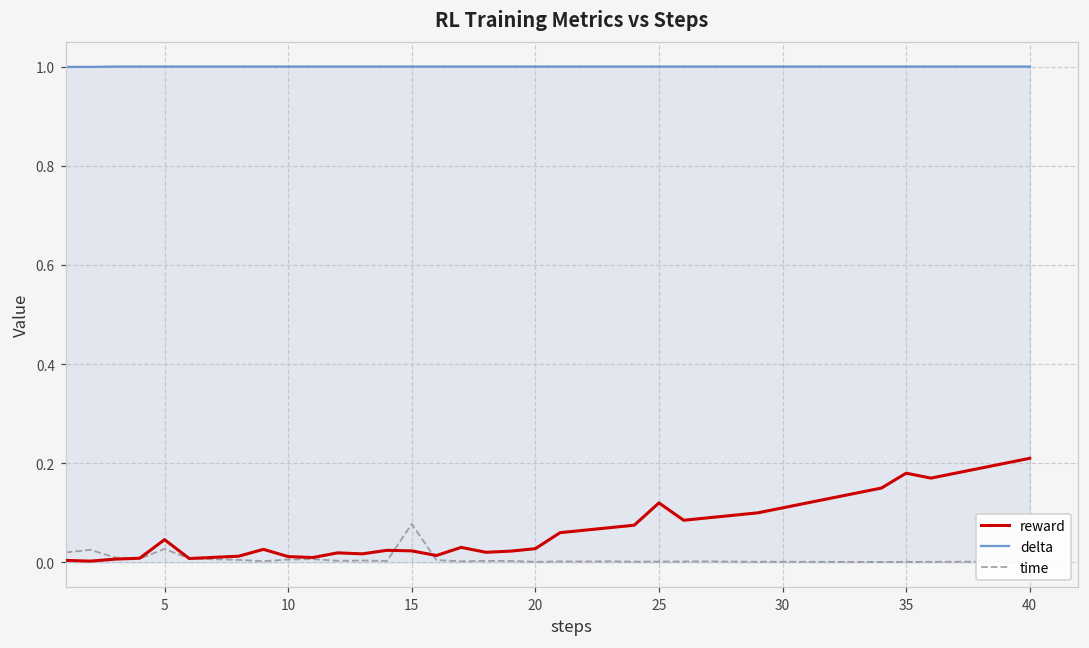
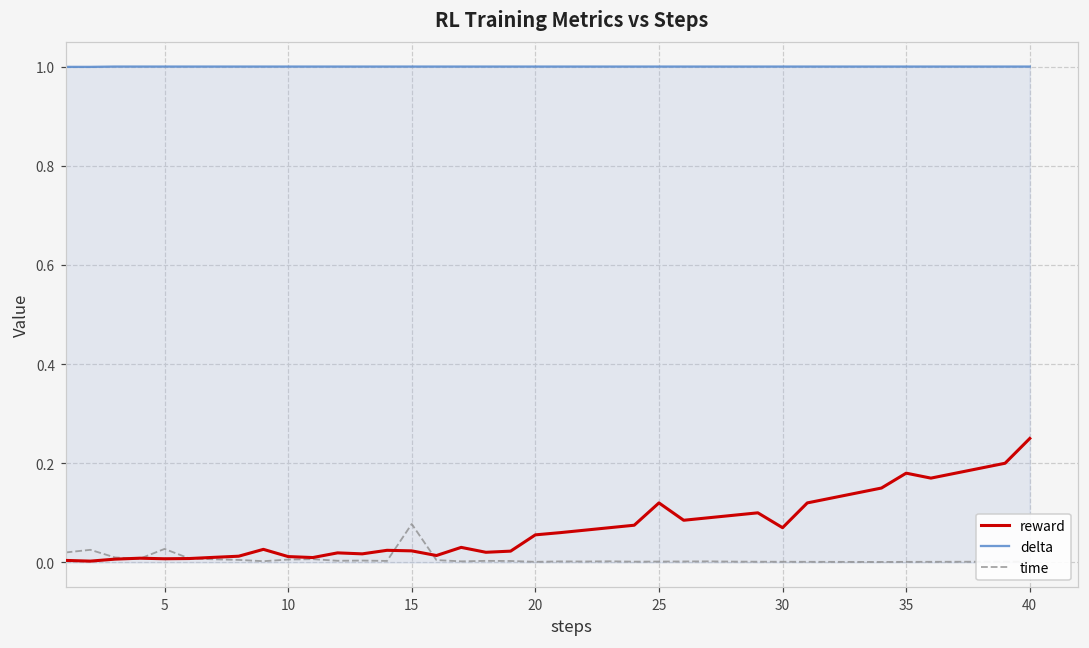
  {
    "reward": {
-     "5": 0.05,
+     "5": 0.01,
      "10": 0.01,
      "15": 0.02,
-     "20": 0.03,
+     "20": 0.06,
      "25": 0.12,
-     "30": 0.11,
+     "30": 0.07,
      "35": 0.18,
-     "40": 0.21
+     "40": 0.25
    },
    "delta": {
      "5": 1.00,
      "10": 1.00,
      "15": 1.00,
      "20": 1.00,
      "25": 1.00,
      "30": 1.00,
      "35": 1.00,
      "40": 1.00
    },
    "time": {
      "5": 0.03,
      "10": 0.01,
      "15": 0.08,
      "20": 0.00,
      "25": 0.00,
      "30": 0.00,
      "35": 0.00
    }
  }
